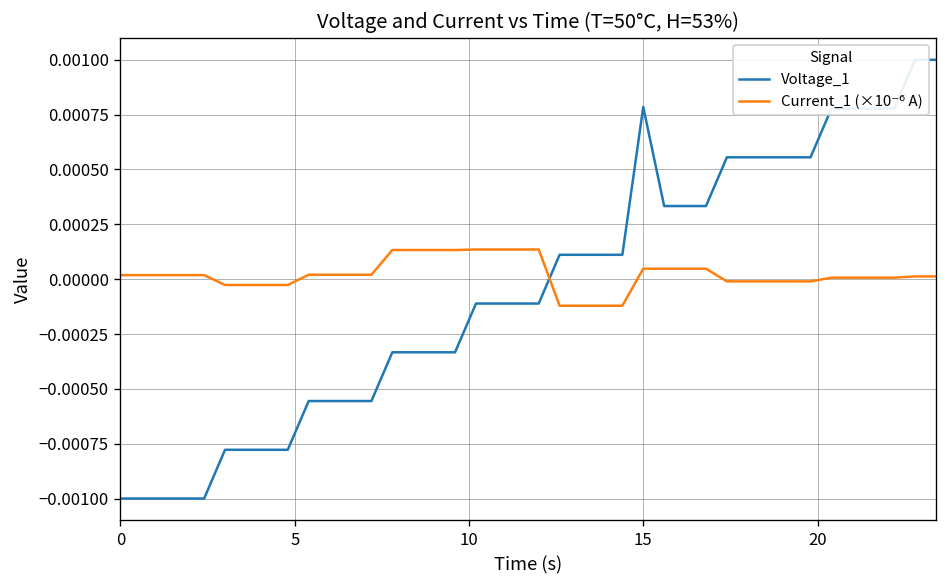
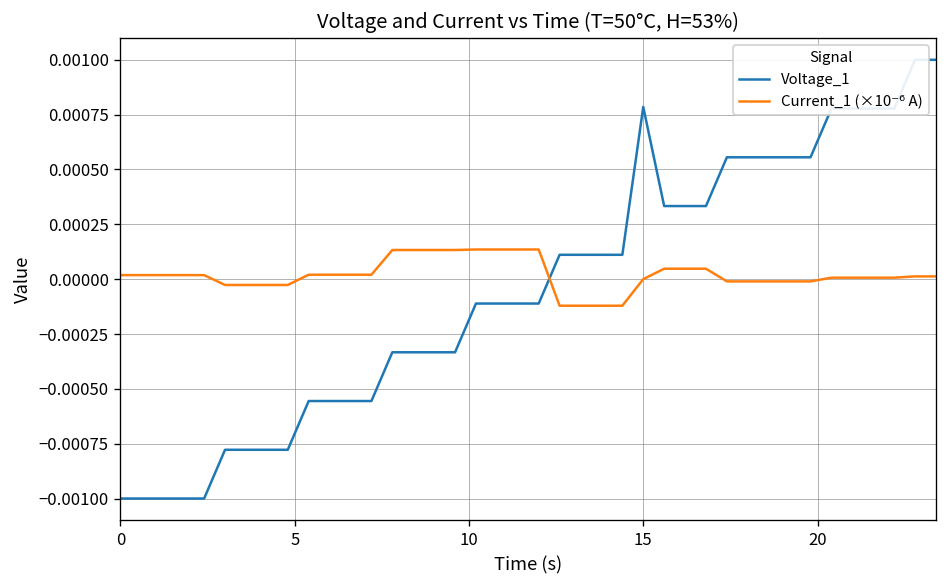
  {
    "Voltage_1": {
      "0": -0.00100,
      "15": 0.00079
    },
    "Current_1 (×10⁻⁶ A)": {
      "0": 0.00002,
-     "15": 0.00005
+     "15": 0.00000
    }
  }
